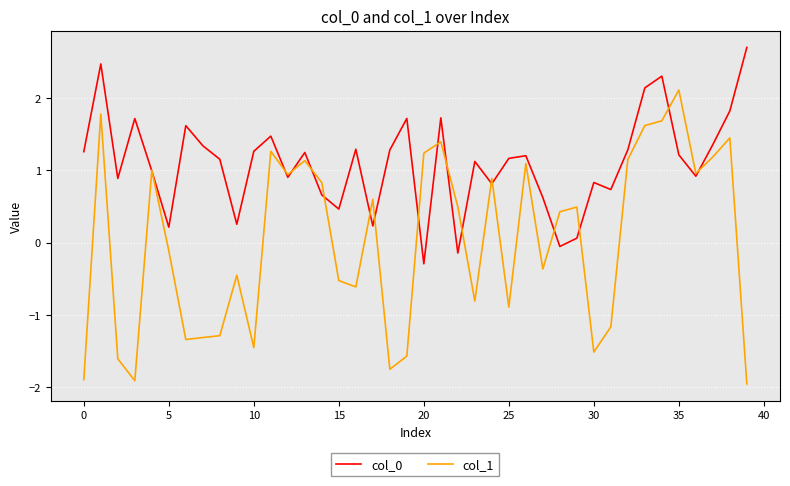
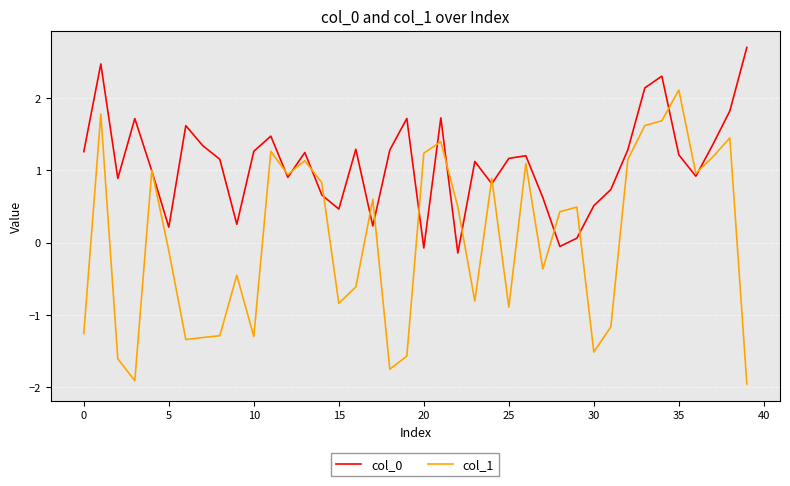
  {
    "col_0": {
      "0": 1.3,
      "5": 0.2,
      "10": 1.3,
      "15": 0.5,
-     "20": -0.3,
+     "20": -0.1,
      "25": 1.2,
-     "30": 0.8,
+     "30": 0.5,
      "35": 1.2
    },
    "col_1": {
-     "0": -1.9,
+     "0": -1.3,
      "5": -0.1,
-     "10": -1.5,
-     "15": -0.5,
+     "10": -1.3,
+     "15": -0.8,
      "20": 1.2,
      "25": -0.9,
      "30": -1.5,
      "35": 2.1
    }
  }
